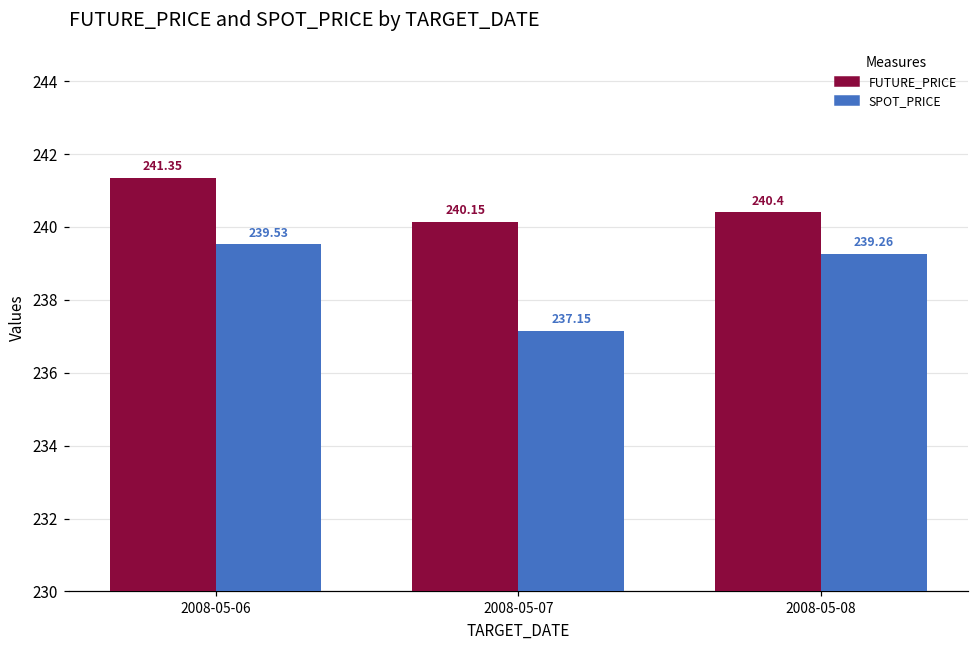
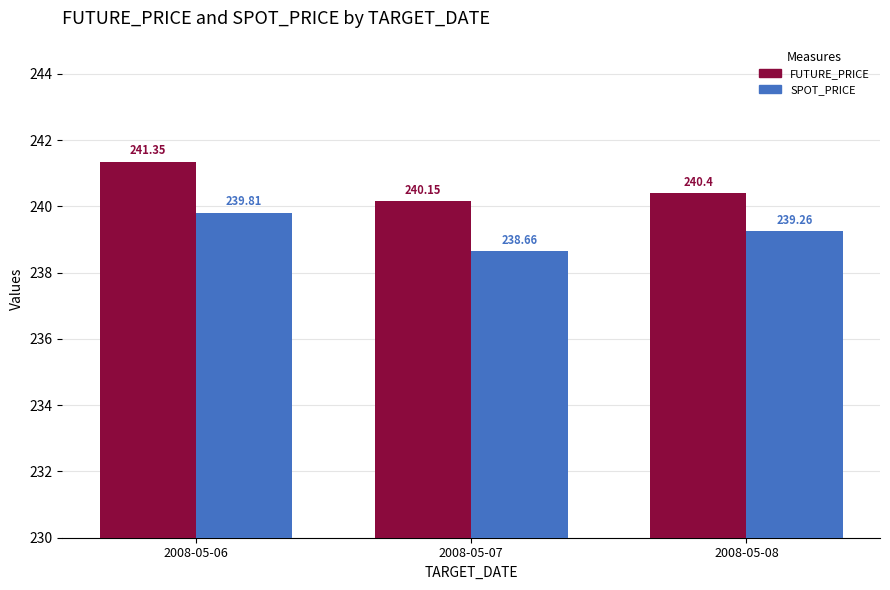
  {
    "FUTURE_PRICE": {
      "2008-05-06": 241.35,
      "2008-05-07": 240.15,
      "2008-05-08": 240.4
    },
    "SPOT_PRICE": {
-     "2008-05-06": 239.53,
-     "2008-05-07": 237.15,
+     "2008-05-06": 239.81,
+     "2008-05-07": 238.66,
      "2008-05-08": 239.26
    }
  }
